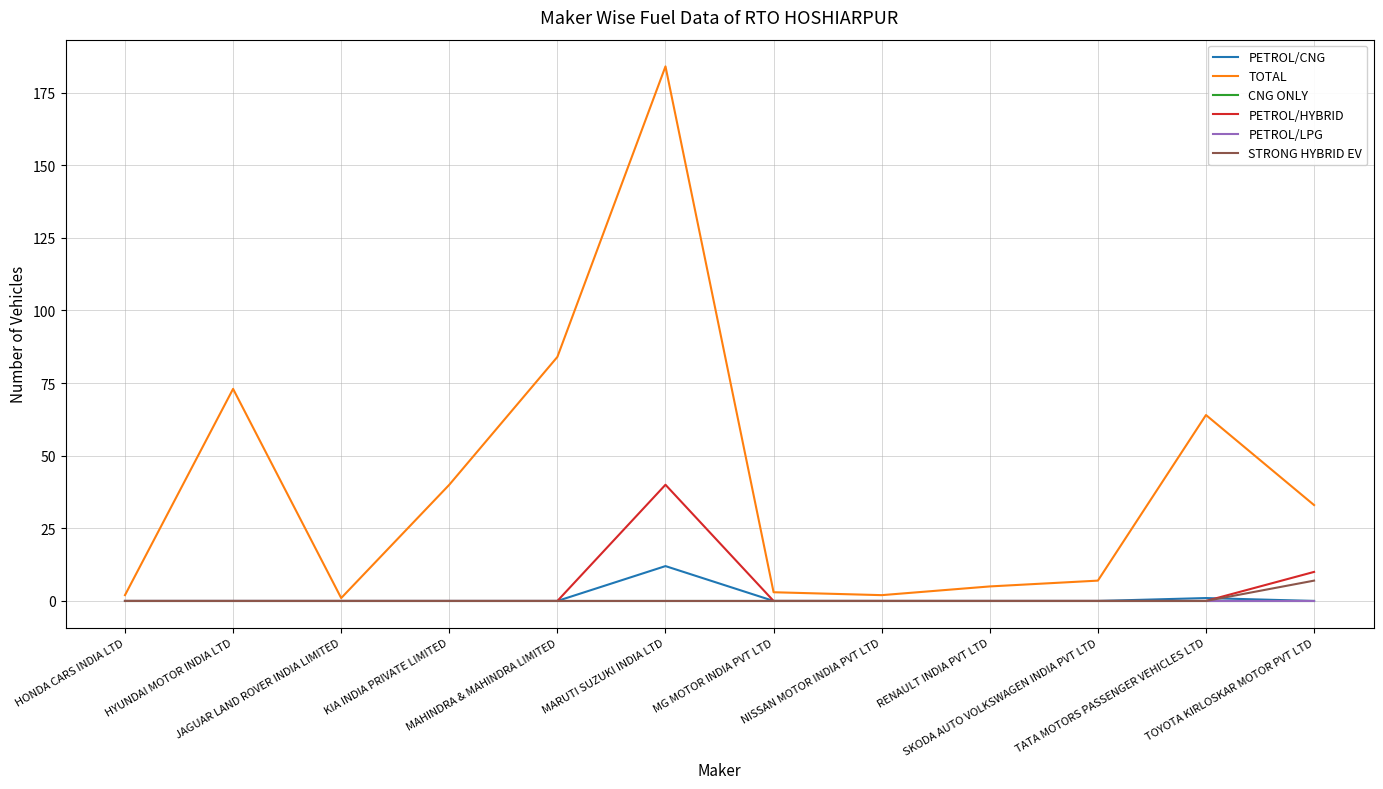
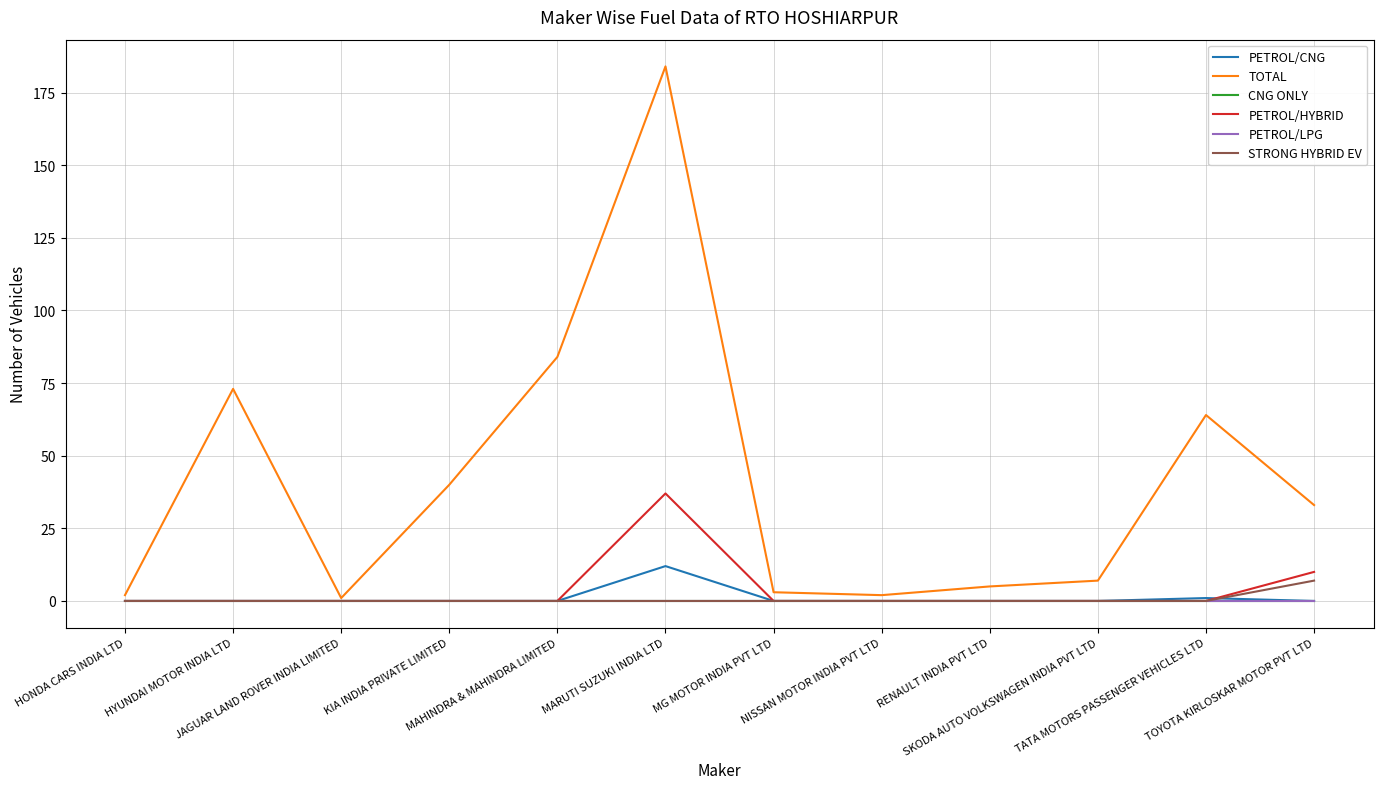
  {
    "PETROL/CNG": {
      "MARUTI SUZUKI INDIA LTD": 12,
      "TATA MOTORS PASSENGER VEHICLES LTD": 1
    },
    "TOTAL": {
      "HONDA CARS INDIA LTD": 2,
      "HYUNDAI MOTOR INDIA LTD": 73,
      "JAGUAR LAND ROVER INDIA LIMITED": 1,
      "KIA INDIA PRIVATE LIMITED": 40,
      "MAHINDRA & MAHINDRA LIMITED": 84,
      "MARUTI SUZUKI INDIA LTD": 184,
      "MG MOTOR INDIA PVT LTD": 3,
      "NISSAN MOTOR INDIA PVT LTD": 2,
      "RENAULT INDIA PVT LTD": 5,
      "SKODA AUTO VOLKSWAGEN INDIA PVT LTD": 7,
      "TATA MOTORS PASSENGER VEHICLES LTD": 64,
      "TOYOTA KIRLOSKAR MOTOR PVT LTD": 33
    },
    "PETROL/HYBRID": {
-     "MARUTI SUZUKI INDIA LTD": 40,
+     "MARUTI SUZUKI INDIA LTD": 37,
      "TOYOTA KIRLOSKAR MOTOR PVT LTD": 10
    },
    "STRONG HYBRID EV": {
      "TOYOTA KIRLOSKAR MOTOR PVT LTD": 7
    }
  }
